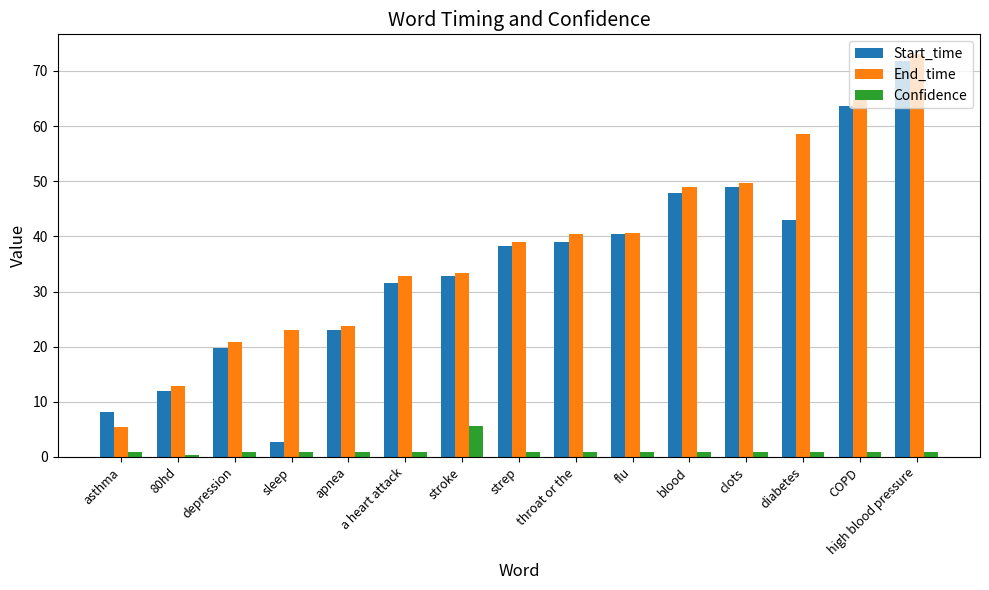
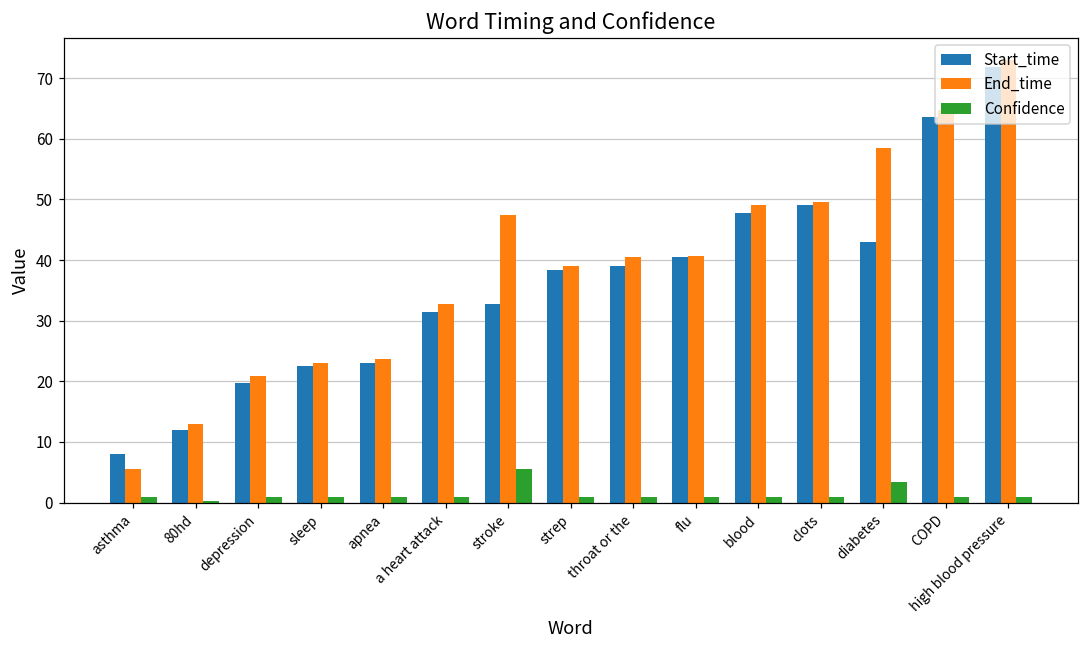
  {
    "Start_time": {
      "asthma": 8,
      "80hd": 12,
      "depression": 20,
-     "sleep": 3,
+     "sleep": 23,
      "apnea": 23,
      "a heart attack": 32,
      "stroke": 33,
      "strep": 38,
      "throat or the": 39,
      "flu": 41,
      "blood": 48,
      "clots": 49,
      "diabetes": 43,
      "COPD": 64
    },
    "End_time": {
      "asthma": 6,
      "80hd": 13,
      "depression": 21,
      "sleep": 23,
      "apnea": 24,
      "a heart attack": 33,
-     "stroke": 33,
+     "stroke": 48,
      "strep": 39,
      "throat or the": 41,
      "flu": 41,
      "blood": 49,
      "clots": 50,
      "diabetes": 59
    },
    "Confidence": {
      "asthma": 1,
      "depression": 1,
      "sleep": 1,
      "apnea": 1,
      "a heart attack": 1,
      "stroke": 6,
      "strep": 1,
      "throat or the": 1,
      "flu": 1,
      "blood": 1,
      "clots": 1,
-     "diabetes": 1,
+     "diabetes": 3,
      "COPD": 1,
      "high blood pressure": 1
    }
  }
